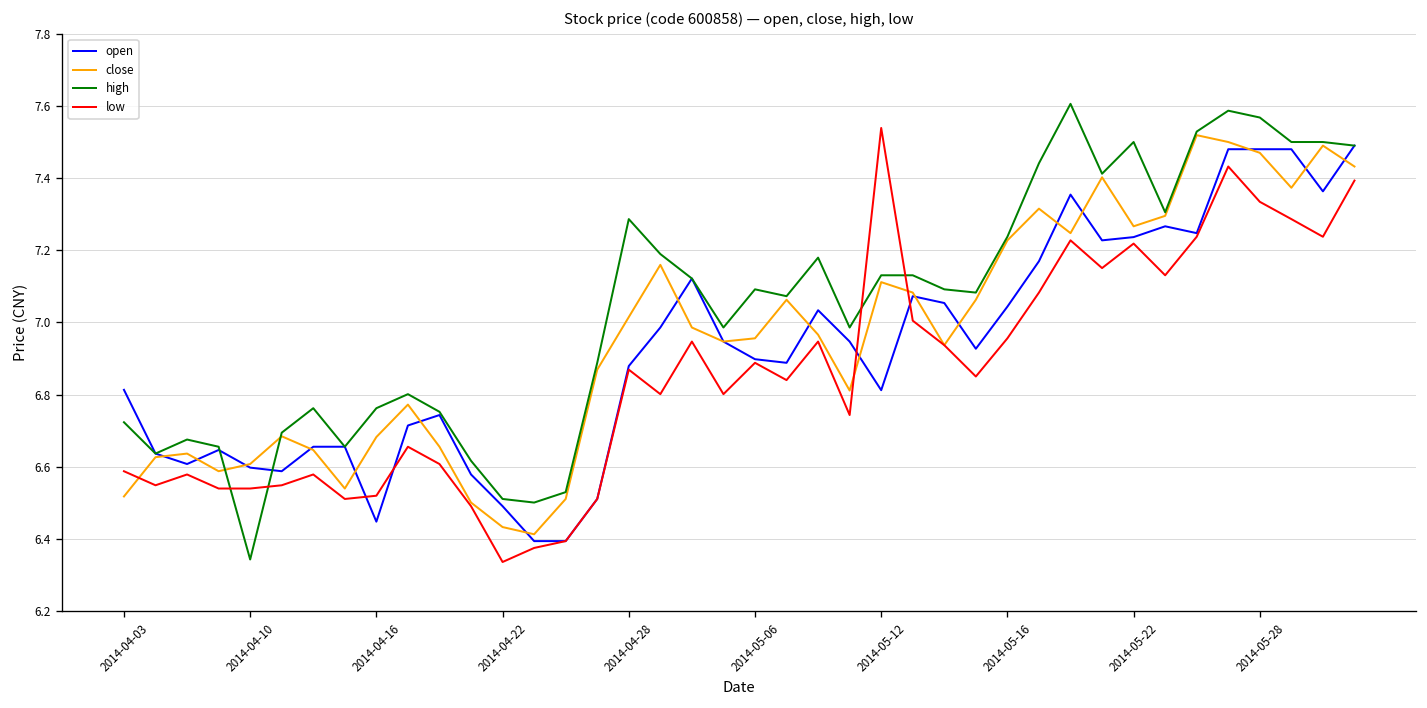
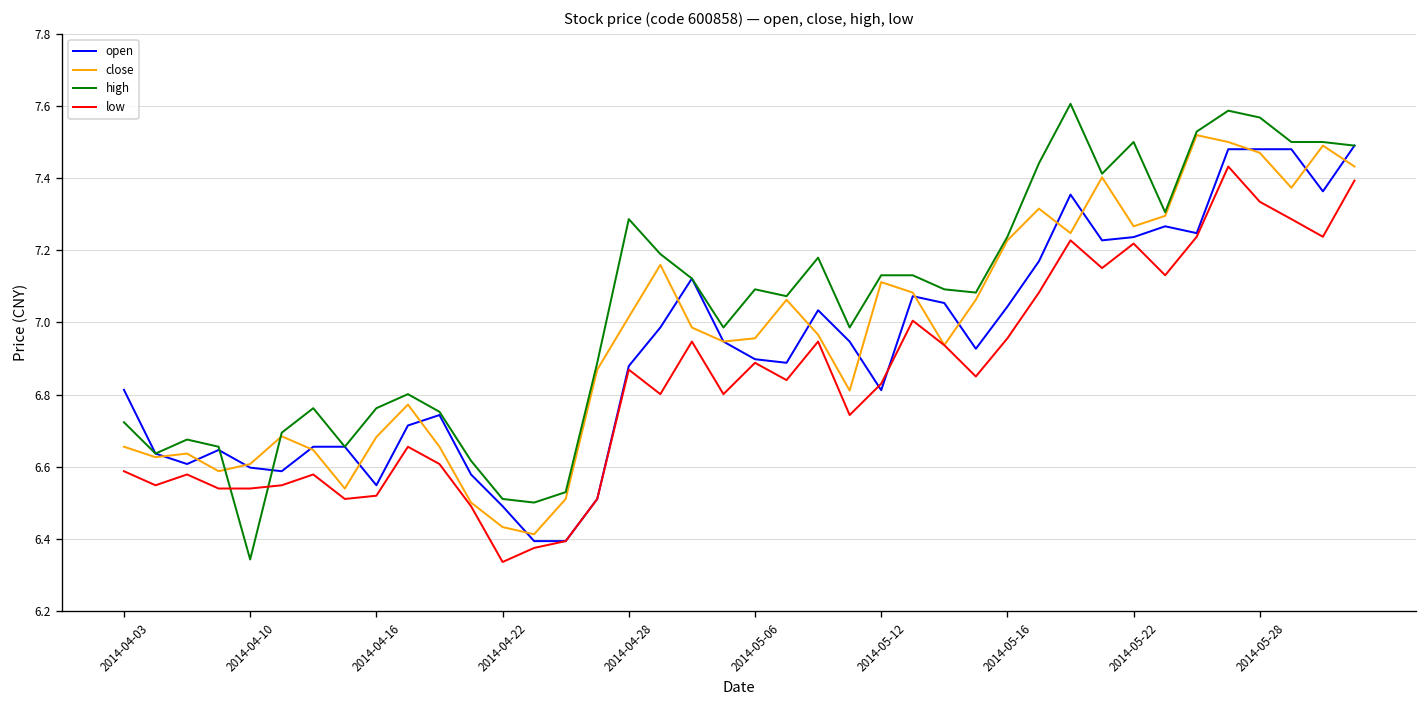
  {
    "open": {
      "2014-04-03": 6.81,
      "2014-04-10": 6.60,
-     "2014-04-16": 6.45,
+     "2014-04-16": 6.55,
      "2014-04-22": 6.49,
      "2014-04-28": 6.88,
      "2014-05-06": 6.90,
      "2014-05-12": 6.81,
      "2014-05-16": 7.04,
      "2014-05-22": 7.24,
      "2014-05-28": 7.48
    },
    "close": {
-     "2014-04-03": 6.52,
+     "2014-04-03": 6.66,
      "2014-04-10": 6.61,
      "2014-04-16": 6.68,
      "2014-04-22": 6.43,
      "2014-04-28": 7.02,
      "2014-05-06": 6.96,
      "2014-05-12": 7.11,
      "2014-05-16": 7.23,
      "2014-05-22": 7.27,
      "2014-05-28": 7.47
    },
    "high": {
      "2014-04-03": 6.72,
      "2014-04-10": 6.34,
      "2014-04-16": 6.76,
      "2014-04-22": 6.51,
      "2014-04-28": 7.29,
      "2014-05-06": 7.09,
      "2014-05-12": 7.13,
      "2014-05-16": 7.24,
      "2014-05-22": 7.50,
      "2014-05-28": 7.57
    },
    "low": {
      "2014-04-03": 6.59,
      "2014-04-10": 6.54,
      "2014-04-16": 6.52,
      "2014-04-22": 6.34,
      "2014-04-28": 6.87,
      "2014-05-06": 6.89,
-     "2014-05-12": 7.54,
+     "2014-05-12": 6.83,
      "2014-05-16": 6.96,
      "2014-05-22": 7.22,
      "2014-05-28": 7.34
    }
  }
